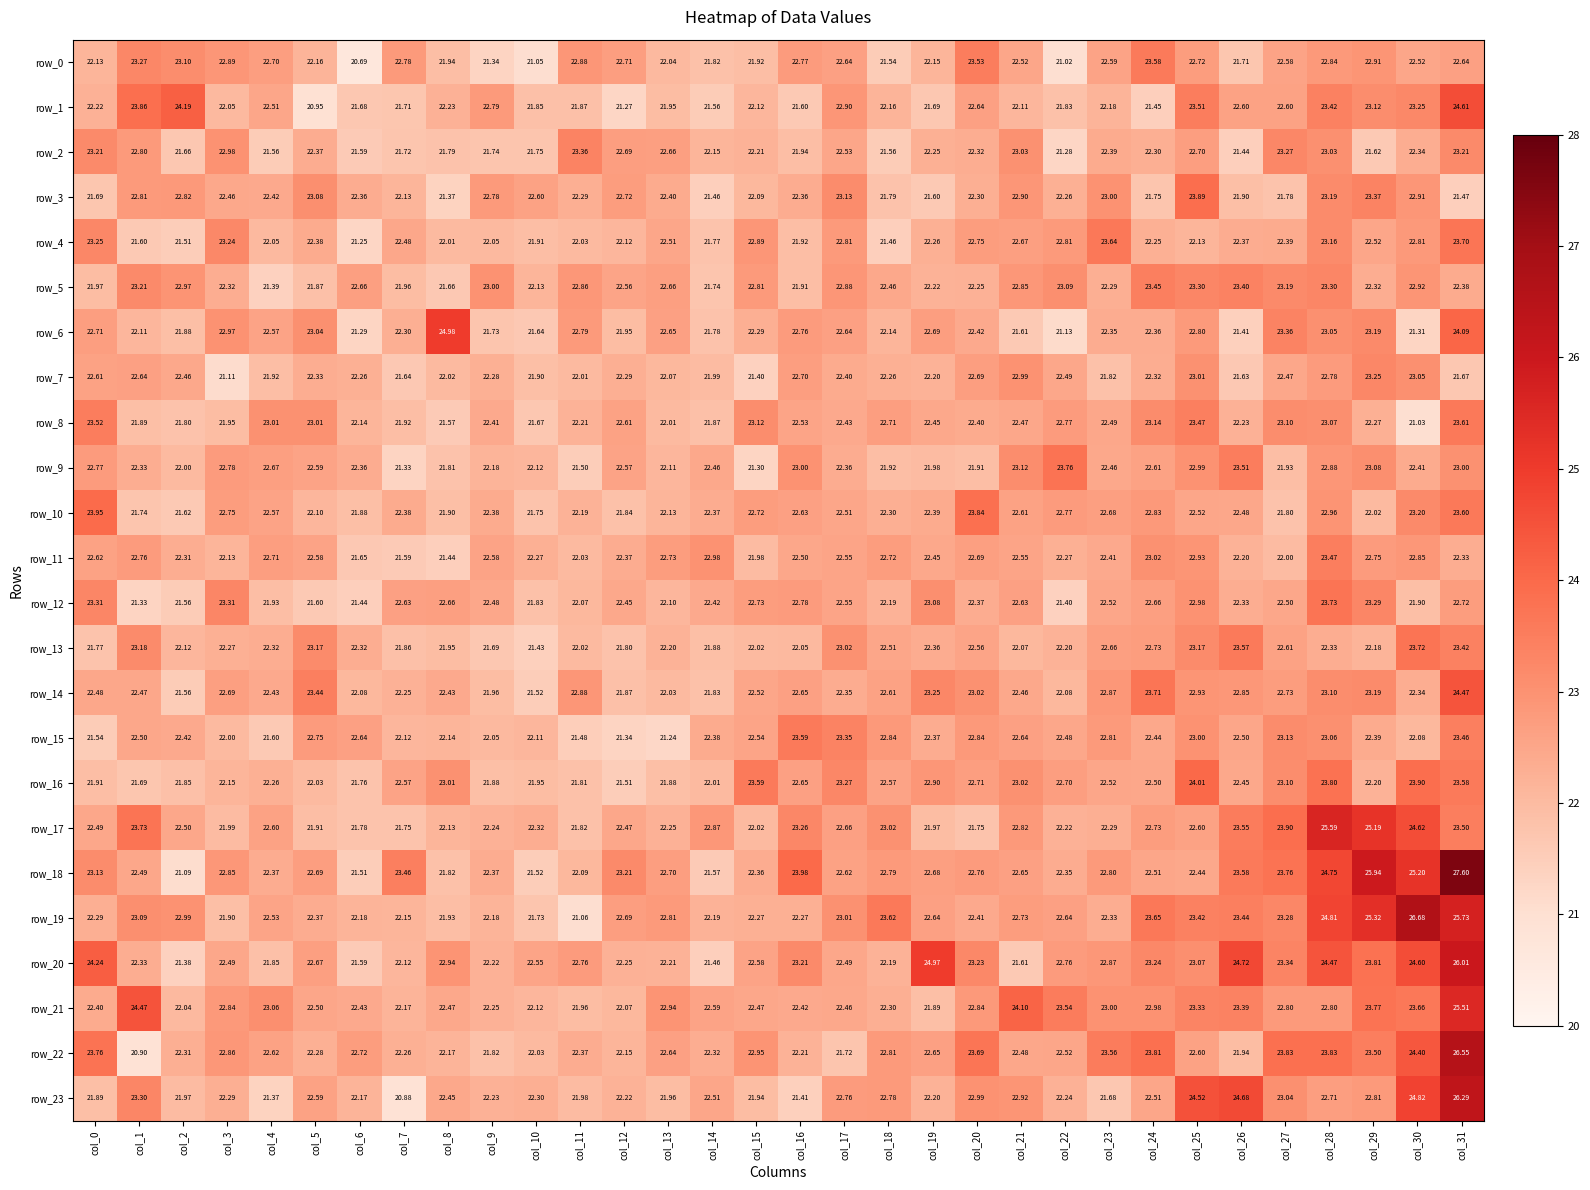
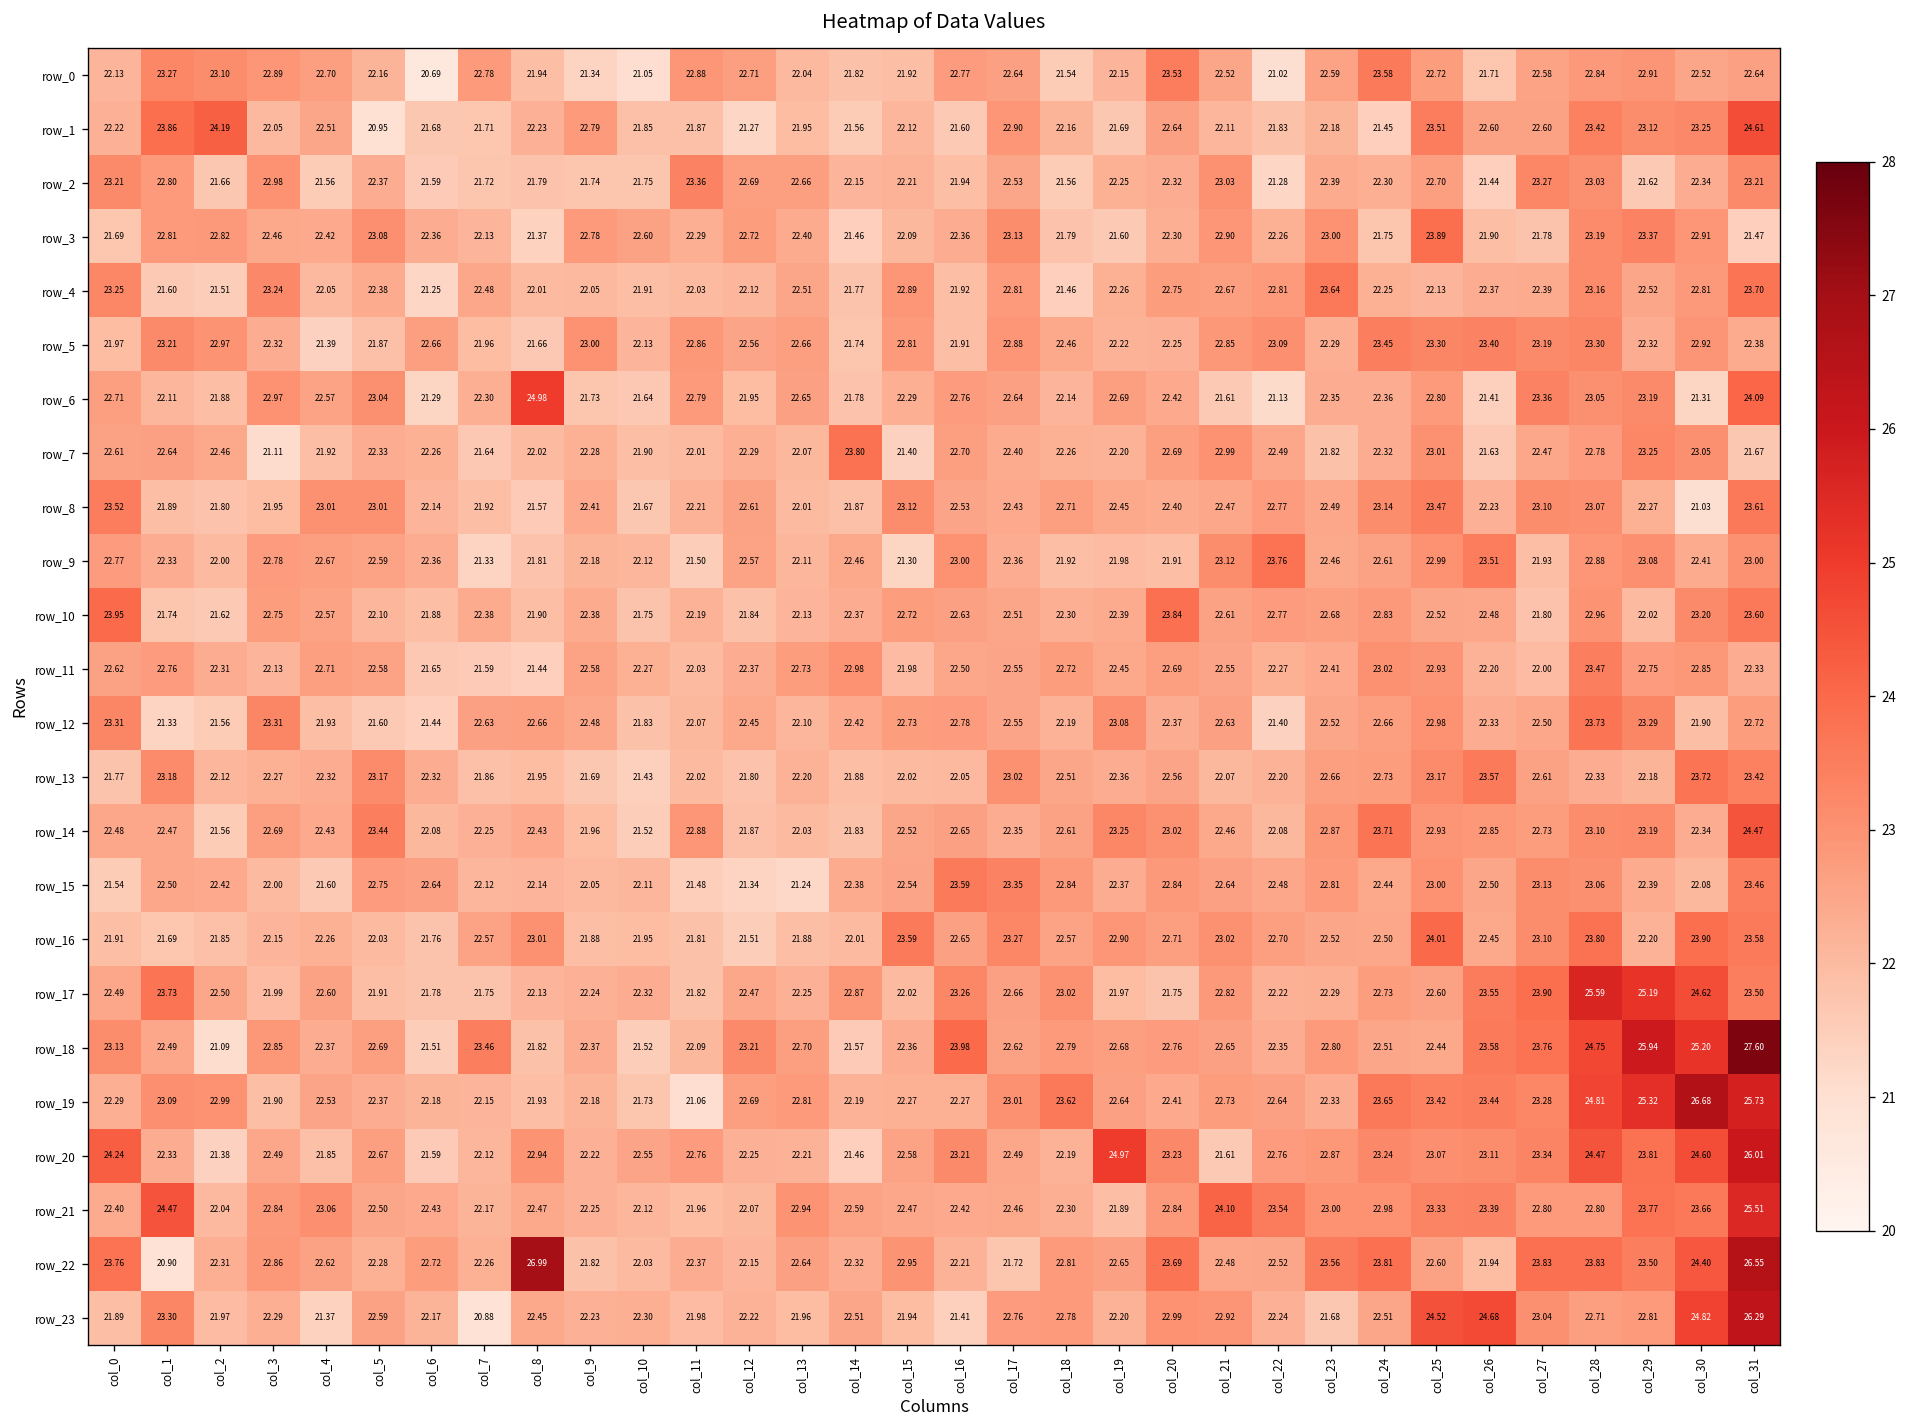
  {
    "row_7": {
      "col_0": 22.61,
      "col_1": 22.64,
      "col_2": 22.46,
      "col_3": 21.11,
      "col_4": 21.92,
      "col_5": 22.33,
      "col_6": 22.26,
      "col_7": 21.64,
      "col_8": 22.02,
      "col_9": 22.28,
      "col_10": 21.90,
      "col_11": 22.01,
      "col_12": 22.29,
      "col_13": 22.07,
-     "col_14": 21.99,
+     "col_14": 23.80,
      "col_15": 21.40,
      "col_16": 22.70,
      "col_17": 22.40,
      "col_18": 22.26,
      "col_19": 22.20,
      "col_20": 22.69,
      "col_21": 22.99,
      "col_22": 22.49,
      "col_23": 21.82,
      "col_24": 22.32,
      "col_25": 23.01,
      "col_26": 21.63,
      "col_27": 22.47,
      "col_28": 22.78,
      "col_29": 23.25,
      "col_30": 23.05,
      "col_31": 21.67
    },
    "row_20": {
      "col_0": 24.24,
      "col_1": 22.33,
      "col_2": 21.38,
      "col_3": 22.49,
      "col_4": 21.85,
      "col_5": 22.67,
      "col_6": 21.59,
      "col_7": 22.12,
      "col_8": 22.94,
      "col_9": 22.22,
      "col_10": 22.55,
      "col_11": 22.76,
      "col_12": 22.25,
      "col_13": 22.21,
      "col_14": 21.46,
      "col_15": 22.58,
      "col_16": 23.21,
      "col_17": 22.49,
      "col_18": 22.19,
      "col_19": 24.97,
      "col_20": 23.23,
      "col_21": 21.61,
      "col_22": 22.76,
      "col_23": 22.87,
      "col_24": 23.24,
      "col_25": 23.07,
-     "col_26": 24.72,
+     "col_26": 23.11,
      "col_27": 23.34,
      "col_28": 24.47,
      "col_29": 23.81,
      "col_30": 24.60,
      "col_31": 26.01
    },
    "row_22": {
      "col_0": 23.76,
      "col_1": 20.90,
      "col_2": 22.31,
      "col_3": 22.86,
      "col_4": 22.62,
      "col_5": 22.28,
      "col_6": 22.72,
      "col_7": 22.26,
-     "col_8": 22.17,
+     "col_8": 26.99,
      "col_9": 21.82,
      "col_10": 22.03,
      "col_11": 22.37,
      "col_12": 22.15,
      "col_13": 22.64,
      "col_14": 22.32,
      "col_15": 22.95,
      "col_16": 22.21,
      "col_17": 21.72,
      "col_18": 22.81,
      "col_19": 22.65,
      "col_20": 23.69,
      "col_21": 22.48,
      "col_22": 22.52,
      "col_23": 23.56,
      "col_24": 23.81,
      "col_25": 22.60,
      "col_26": 21.94,
      "col_27": 23.83,
      "col_28": 23.83,
      "col_29": 23.50,
      "col_30": 24.40,
      "col_31": 26.55
    }
  }
